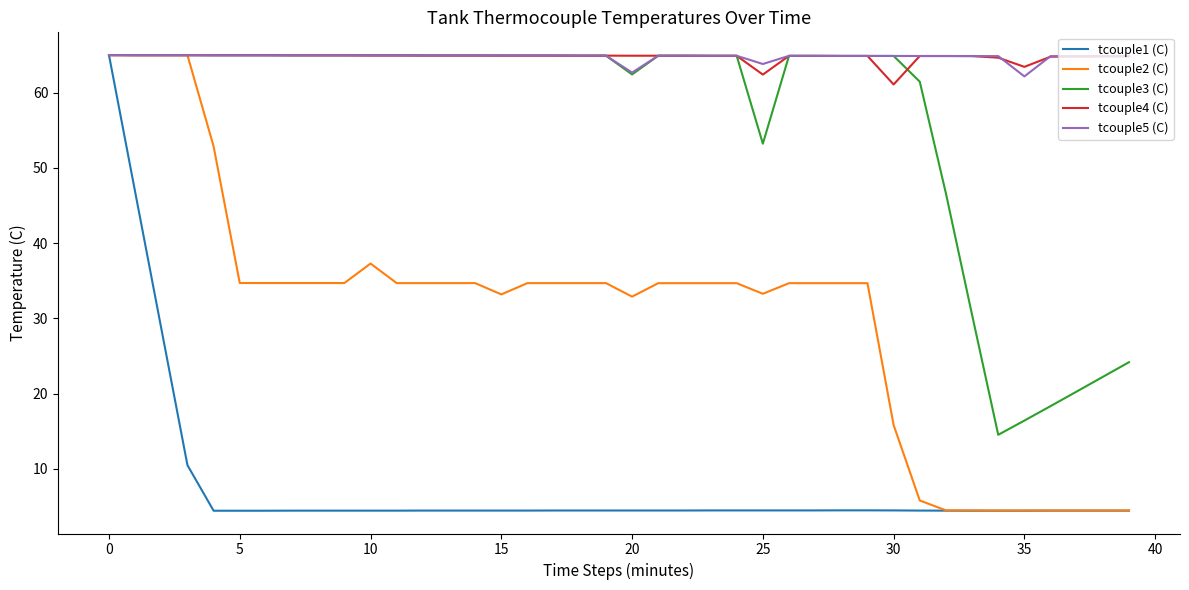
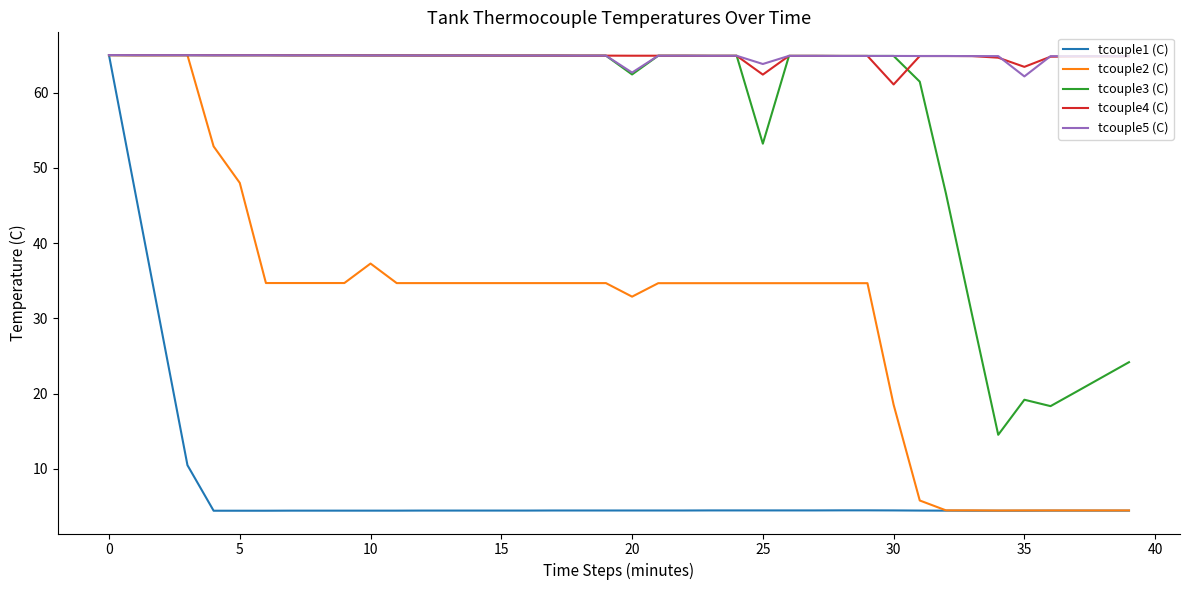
  {
    "tcouple1 (C)": {
      "5": 4,
      "10": 4,
      "15": 4,
      "20": 4,
      "25": 4,
      "30": 4
    },
    "tcouple2 (C)": {
-     "5": 35,
+     "5": 48,
      "10": 37,
-     "15": 33,
+     "15": 35,
      "20": 33,
-     "25": 33,
-     "30": 16
+     "25": 35,
+     "30": 19
    },
    "tcouple3 (C)": {
      "25": 53,
-     "35": 16
+     "35": 19
    },
    "tcouple4 (C)": {
      "20": 65,
      "25": 62,
      "30": 61,
      "35": 63
    },
    "tcouple5 (C)": {
      "25": 64,
      "35": 62
    }
  }
